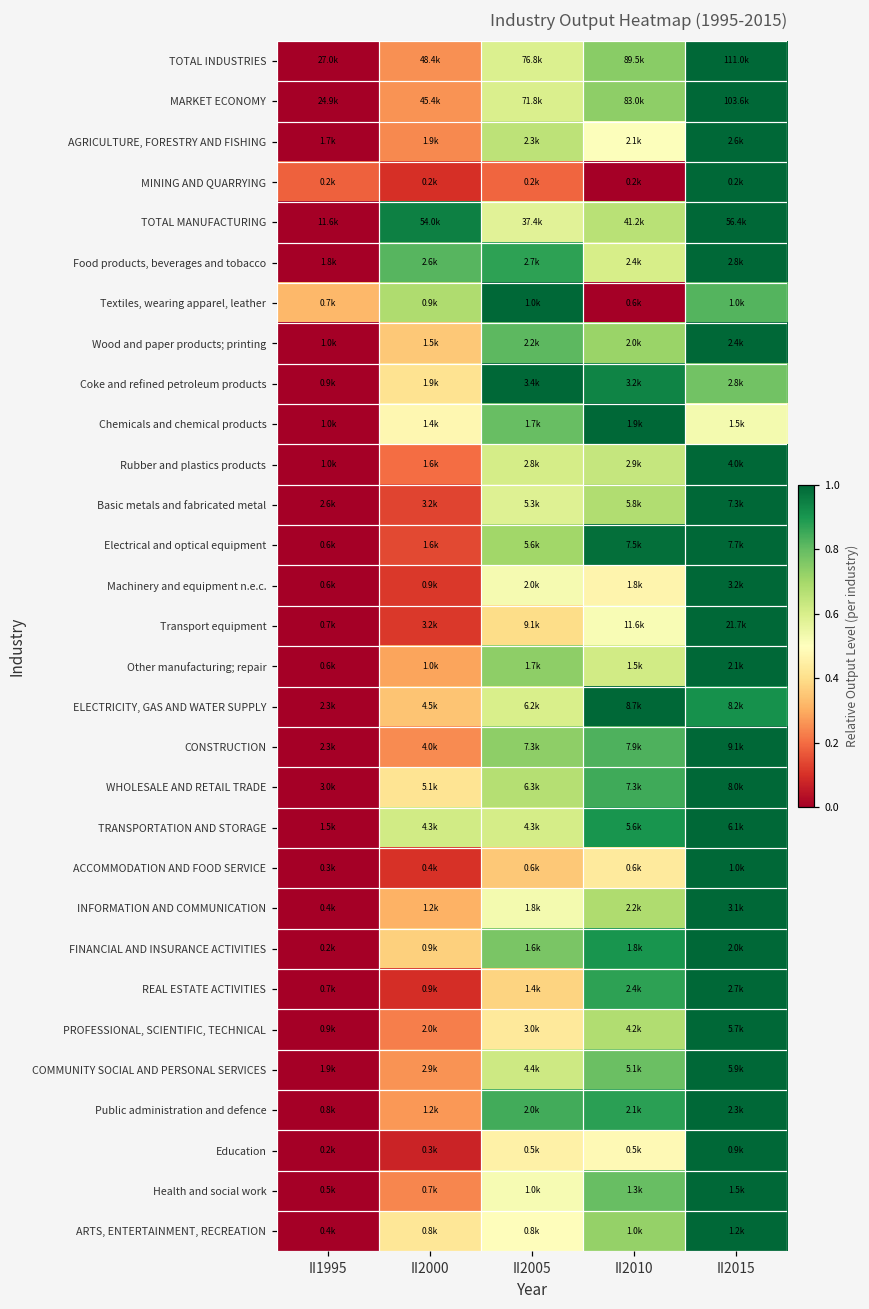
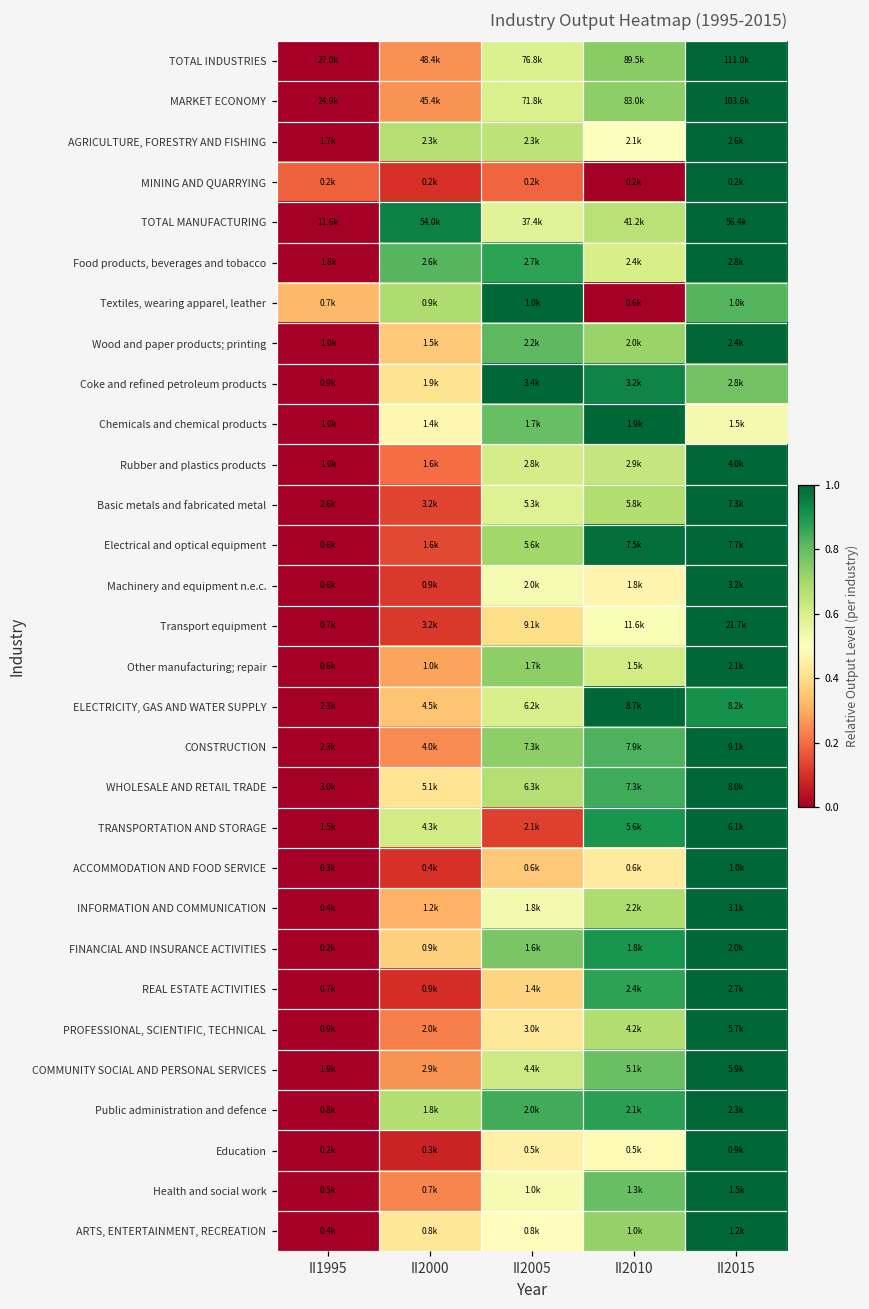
  {
    "TOTAL INDUSTRIES": {
      "II1995": "27.0k",
      "II2000": "48.4k",
      "II2005": "76.8k",
      "II2010": "89.5k",
      "II2015": "111.0k"
    },
    "MARKET ECONOMY": {
      "II1995": "24.9k",
      "II2000": "45.4k",
      "II2005": "71.8k",
      "II2010": "83.0k",
      "II2015": "103.6k"
    },
    "AGRICULTURE, FORESTRY AND FISHING": {
      "II1995": "1.7k",
-     "II2000": "1.9k",
+     "II2000": "2.3k",
      "II2005": "2.3k",
      "II2010": "2.1k",
      "II2015": "2.6k"
    },
    "MINING AND QUARRYING": {
      "II1995": "0.2k",
      "II2000": "0.2k",
      "II2005": "0.2k",
      "II2010": "0.2k",
      "II2015": "0.2k"
    },
    "TOTAL MANUFACTURING": {
      "II1995": "11.6k",
      "II2000": "54.0k",
      "II2005": "37.4k",
      "II2010": "41.2k",
      "II2015": "56.4k"
    },
    "Food products, beverages and tobacco": {
      "II1995": "1.8k",
      "II2000": "2.6k",
      "II2005": "2.7k",
      "II2010": "2.4k",
      "II2015": "2.8k"
    },
    "Textiles, wearing apparel, leather": {
      "II1995": "0.7k",
      "II2000": "0.9k",
      "II2005": "1.0k",
      "II2010": "0.6k",
      "II2015": "1.0k"
    },
    "Wood and paper products; printing": {
      "II1995": "1.0k",
      "II2000": "1.5k",
      "II2005": "2.2k",
      "II2010": "2.0k",
      "II2015": "2.4k"
    },
    "Coke and refined petroleum products": {
      "II1995": "0.9k",
      "II2000": "1.9k",
      "II2005": "3.4k",
      "II2010": "3.2k",
      "II2015": "2.8k"
    },
    "Chemicals and chemical products": {
      "II1995": "1.0k",
      "II2000": "1.4k",
      "II2005": "1.7k",
      "II2010": "1.9k",
      "II2015": "1.5k"
    },
    "Rubber and plastics products": {
      "II1995": "1.0k",
      "II2000": "1.6k",
      "II2005": "2.8k",
      "II2010": "2.9k",
      "II2015": "4.0k"
    },
    "Basic metals and fabricated metal": {
      "II1995": "2.6k",
      "II2000": "3.2k",
      "II2005": "5.3k",
      "II2010": "5.8k",
      "II2015": "7.3k"
    },
    "Electrical and optical equipment": {
      "II1995": "0.6k",
      "II2000": "1.6k",
      "II2005": "5.6k",
      "II2010": "7.5k",
      "II2015": "7.7k"
    },
    "Machinery and equipment n.e.c.": {
      "II1995": "0.6k",
      "II2000": "0.9k",
      "II2005": "2.0k",
      "II2010": "1.8k",
      "II2015": "3.2k"
    },
    "Transport equipment": {
      "II1995": "0.7k",
      "II2000": "3.2k",
      "II2005": "9.1k",
      "II2010": "11.6k",
      "II2015": "21.7k"
    },
    "Other manufacturing; repair": {
      "II1995": "0.6k",
      "II2000": "1.0k",
      "II2005": "1.7k",
      "II2010": "1.5k",
      "II2015": "2.1k"
    },
    "ELECTRICITY, GAS AND WATER SUPPLY": {
      "II1995": "2.3k",
      "II2000": "4.5k",
      "II2005": "6.2k",
      "II2010": "8.7k",
      "II2015": "8.2k"
    },
    "CONSTRUCTION": {
      "II1995": "2.3k",
      "II2000": "4.0k",
      "II2005": "7.3k",
      "II2010": "7.9k",
      "II2015": "9.1k"
    },
    "WHOLESALE AND RETAIL TRADE": {
      "II1995": "3.0k",
      "II2000": "5.1k",
      "II2005": "6.3k",
      "II2010": "7.3k",
      "II2015": "8.0k"
    },
    "TRANSPORTATION AND STORAGE": {
      "II1995": "1.5k",
      "II2000": "4.3k",
-     "II2005": "4.3k",
+     "II2005": "2.1k",
      "II2010": "5.6k",
      "II2015": "6.1k"
    },
    "ACCOMMODATION AND FOOD SERVICE": {
      "II1995": "0.3k",
      "II2000": "0.4k",
      "II2005": "0.6k",
      "II2010": "0.6k",
      "II2015": "1.0k"
    },
    "INFORMATION AND COMMUNICATION": {
      "II1995": "0.4k",
      "II2000": "1.2k",
      "II2005": "1.8k",
      "II2010": "2.2k",
      "II2015": "3.1k"
    },
    "FINANCIAL AND INSURANCE ACTIVITIES": {
      "II1995": "0.2k",
      "II2000": "0.9k",
      "II2005": "1.6k",
      "II2010": "1.8k",
      "II2015": "2.0k"
    },
    "REAL ESTATE ACTIVITIES": {
      "II1995": "0.7k",
      "II2000": "0.9k",
      "II2005": "1.4k",
      "II2010": "2.4k",
      "II2015": "2.7k"
    },
    "PROFESSIONAL, SCIENTIFIC, TECHNICAL": {
      "II1995": "0.9k",
      "II2000": "2.0k",
      "II2005": "3.0k",
      "II2010": "4.2k",
      "II2015": "5.7k"
    },
    "COMMUNITY SOCIAL AND PERSONAL SERVICES": {
      "II1995": "1.9k",
      "II2000": "2.9k",
      "II2005": "4.4k",
      "II2010": "5.1k",
      "II2015": "5.9k"
    },
    "Public administration and defence": {
      "II1995": "0.8k",
-     "II2000": "1.2k",
+     "II2000": "1.8k",
      "II2005": "2.0k",
      "II2010": "2.1k",
      "II2015": "2.3k"
    },
    "Education": {
      "II1995": "0.2k",
      "II2000": "0.3k",
      "II2005": "0.5k",
      "II2010": "0.5k",
      "II2015": "0.9k"
    },
    "Health and social work": {
      "II1995": "0.5k",
      "II2000": "0.7k",
      "II2005": "1.0k",
      "II2010": "1.3k",
      "II2015": "1.5k"
    },
    "ARTS, ENTERTAINMENT, RECREATION": {
      "II1995": "0.4k",
      "II2000": "0.8k",
      "II2005": "0.8k",
      "II2010": "1.0k",
      "II2015": "1.2k"
    }
  }
